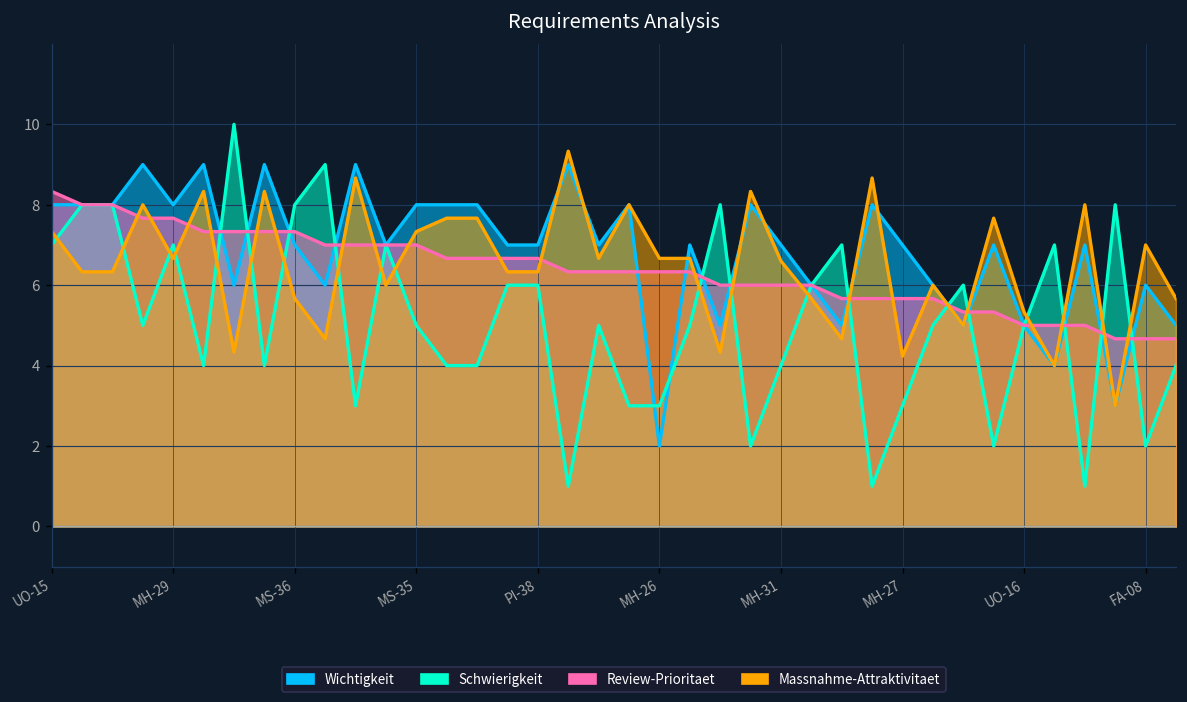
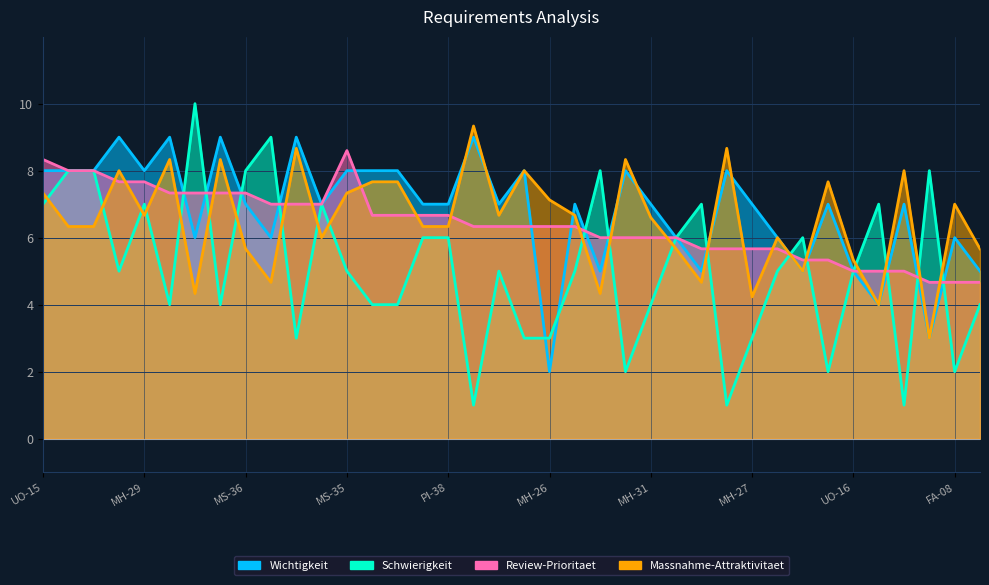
  {
    "Wichtigkeit": {
      "UO-15": 8.0,
      "MH-29": 8.0,
      "MS-36": 7.0,
      "MS-35": 8.0,
      "PI-38": 7.0,
      "MH-26": 2.0,
      "MH-31": 7.0,
      "MH-27": 7.0,
      "FA-08": 6.0
    },
    "Schwierigkeit": {
      "UO-15": 7.0,
      "MH-29": 7.0,
      "MS-36": 8.0,
      "MS-35": 5.0,
      "PI-38": 6.0,
      "MH-26": 3.0,
      "MH-31": 4.0,
      "MH-27": 3.0,
      "FA-08": 2.0
    },
    "Review-Prioritaet": {
      "UO-15": 8.3,
      "MH-29": 7.7,
      "MS-36": 7.3,
-     "MS-35": 7.0,
+     "MS-35": 8.6,
      "PI-38": 6.7,
      "MH-26": 6.3,
      "MH-31": 6.0,
      "MH-27": 5.7,
      "FA-08": 4.7
    },
    "Massnahme-Attraktivitaet": {
      "UO-15": 7.3,
      "MH-29": 6.7,
      "MS-36": 5.7,
      "MS-35": 7.3,
      "PI-38": 6.3,
-     "MH-26": 6.7,
+     "MH-26": 7.1,
      "MH-31": 6.6,
      "MH-27": 4.2,
      "UO-16": 5.3,
      "FA-08": 7.0
    }
  }
